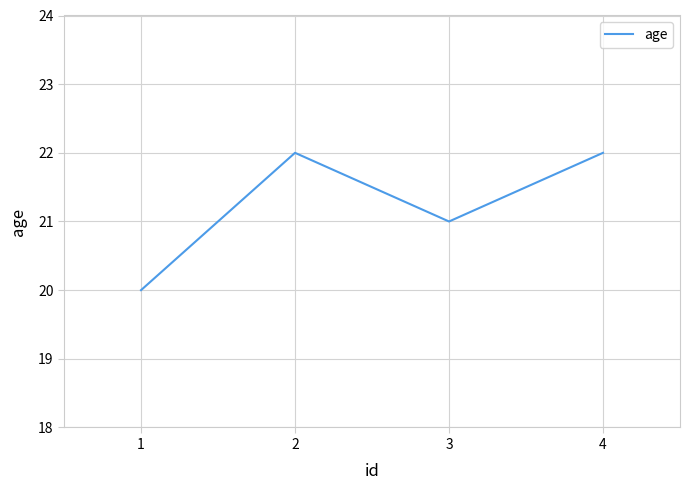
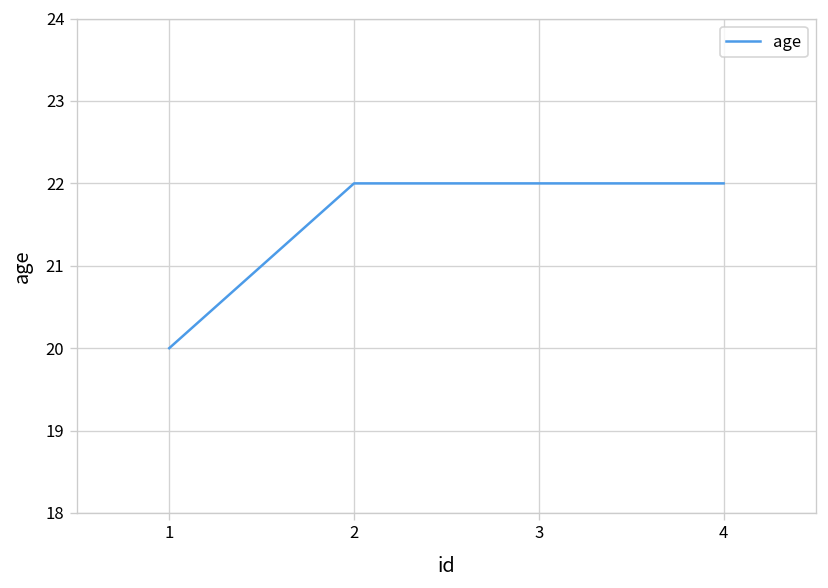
  {
    "1": 20,
    "2": 22,
-   "3": 21,
+   "3": 22,
    "4": 22
  }
